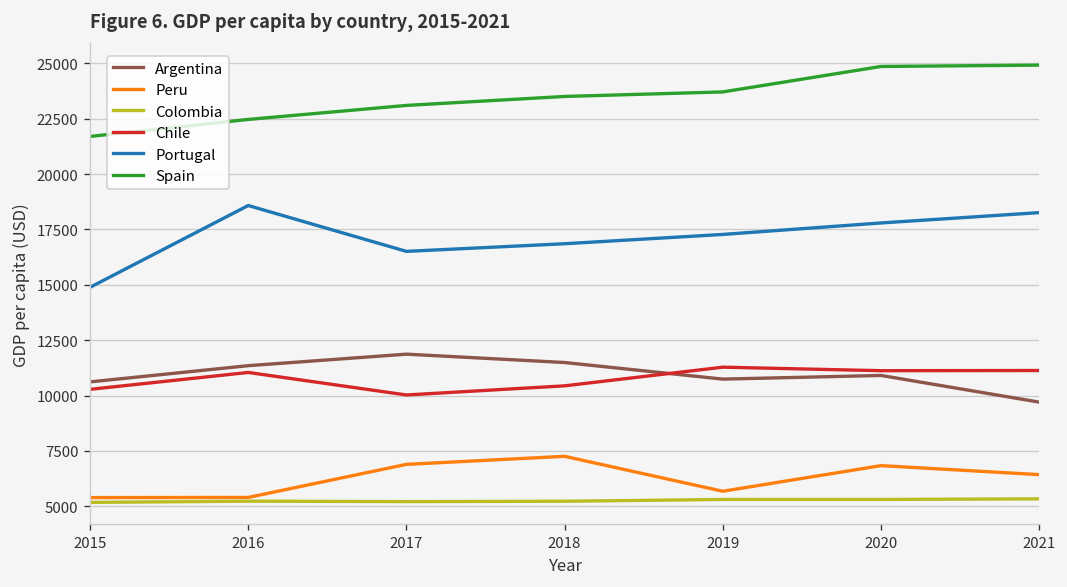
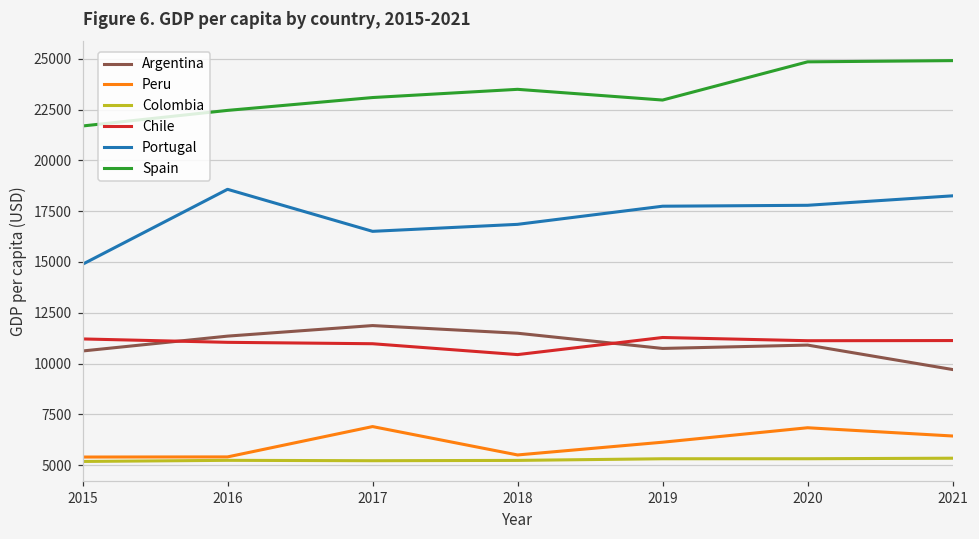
  {
    "Argentina": {
      "2015": 10600,
      "2016": 11300,
      "2017": 11900,
      "2018": 11500,
      "2019": 10700,
      "2020": 10900,
      "2021": 9700
    },
    "Peru": {
      "2015": 5400,
      "2016": 5400,
      "2017": 6900,
-     "2018": 7300,
-     "2019": 5700,
+     "2018": 5500,
+     "2019": 6100,
      "2020": 6800,
      "2021": 6400
    },
    "Colombia": {
      "2015": 5200,
      "2016": 5200,
      "2017": 5200,
      "2018": 5200,
      "2019": 5300,
      "2020": 5300,
      "2021": 5300
    },
    "Chile": {
-     "2015": 10300,
+     "2015": 11200,
      "2016": 11000,
-     "2017": 10000,
+     "2017": 11000,
      "2018": 10400,
      "2019": 11300,
      "2020": 11100,
      "2021": 11100
    },
    "Portugal": {
      "2015": 14900,
      "2016": 18600,
      "2017": 16500,
      "2018": 16900,
-     "2019": 17300,
+     "2019": 17700,
      "2020": 17800,
      "2021": 18300
    },
    "Spain": {
      "2015": 21700,
      "2016": 22500,
      "2017": 23100,
      "2018": 23500,
-     "2019": 23700,
+     "2019": 23000,
      "2020": 24900,
      "2021": 24900
    }
  }
